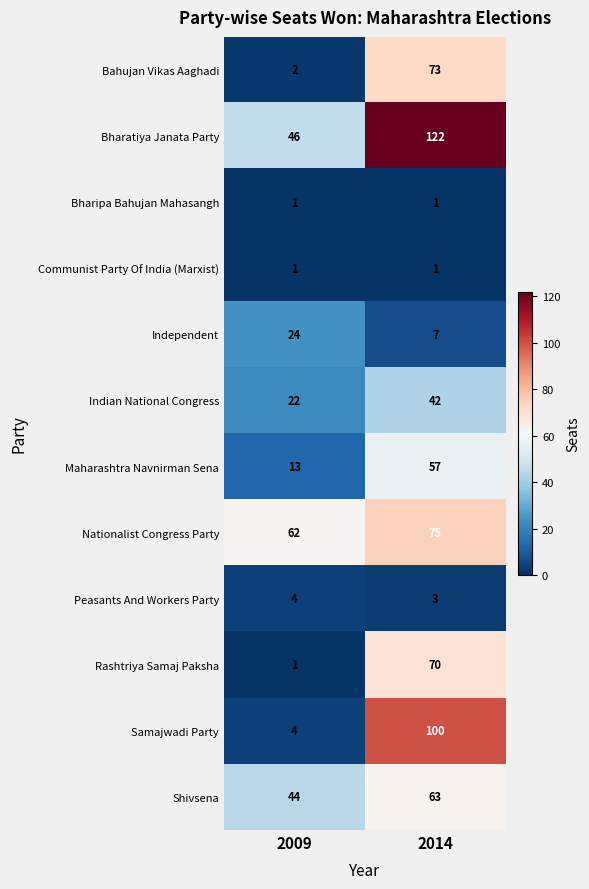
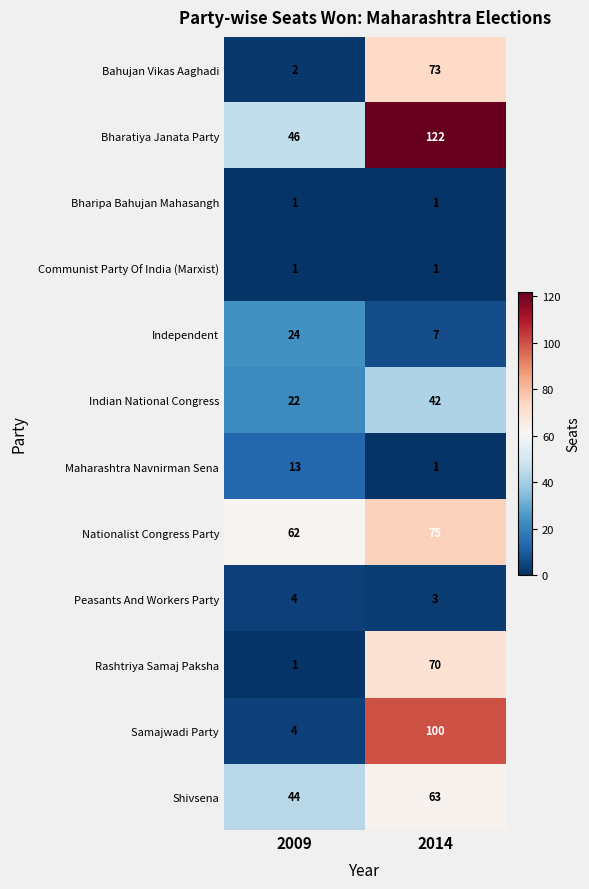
  {
    "Bahujan Vikas Aaghadi": {
      "2009": 2,
      "2014": 73
    },
    "Bharatiya Janata Party": {
      "2009": 46,
      "2014": 122
    },
    "Bharipa Bahujan Mahasangh": {
      "2009": 1,
      "2014": 1
    },
    "Communist Party Of India (Marxist)": {
      "2009": 1,
      "2014": 1
    },
    "Independent": {
      "2009": 24,
      "2014": 7
    },
    "Indian National Congress": {
      "2009": 22,
      "2014": 42
    },
    "Maharashtra Navnirman Sena": {
      "2009": 13,
-     "2014": 57
+     "2014": 1
    },
    "Nationalist Congress Party": {
      "2009": 62,
      "2014": 75
    },
    "Peasants And Workers Party": {
      "2009": 4,
      "2014": 3
    },
    "Rashtriya Samaj Paksha": {
      "2009": 1,
      "2014": 70
    },
    "Samajwadi Party": {
      "2009": 4,
      "2014": 100
    },
    "Shivsena": {
      "2009": 44,
      "2014": 63
    }
  }
